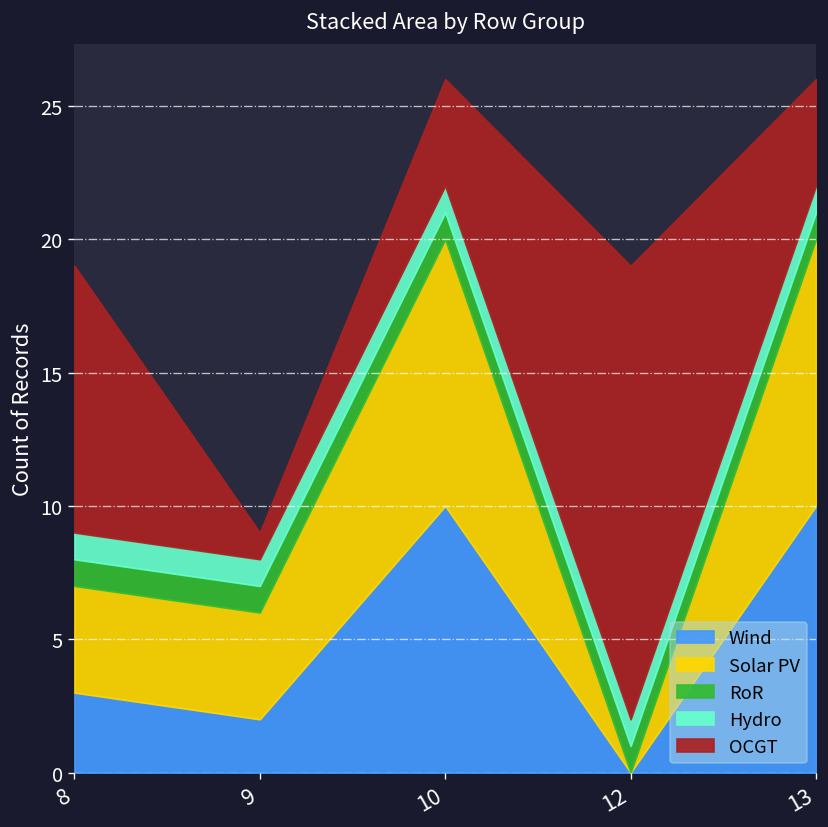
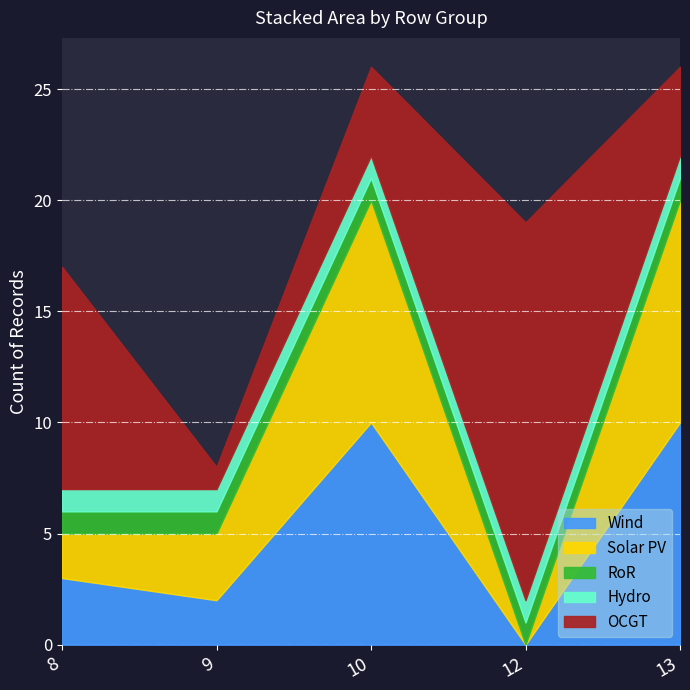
  {
    "Wind": {
      "8": 3,
      "9": 2,
      "10": 10,
      "13": 10
    },
    "Solar PV": {
-     "8": 4,
-     "9": 4,
+     "8": 2,
+     "9": 3,
      "10": 10,
      "13": 10
    },
    "RoR": {
      "8": 1,
      "9": 1,
      "10": 1,
      "12": 1,
      "13": 1
    },
    "Hydro": {
      "8": 1,
      "9": 1,
      "10": 1,
      "12": 1,
      "13": 1
    },
    "OCGT": {
      "8": 10,
      "9": 1,
      "10": 4,
      "12": 17,
      "13": 4
    }
  }
